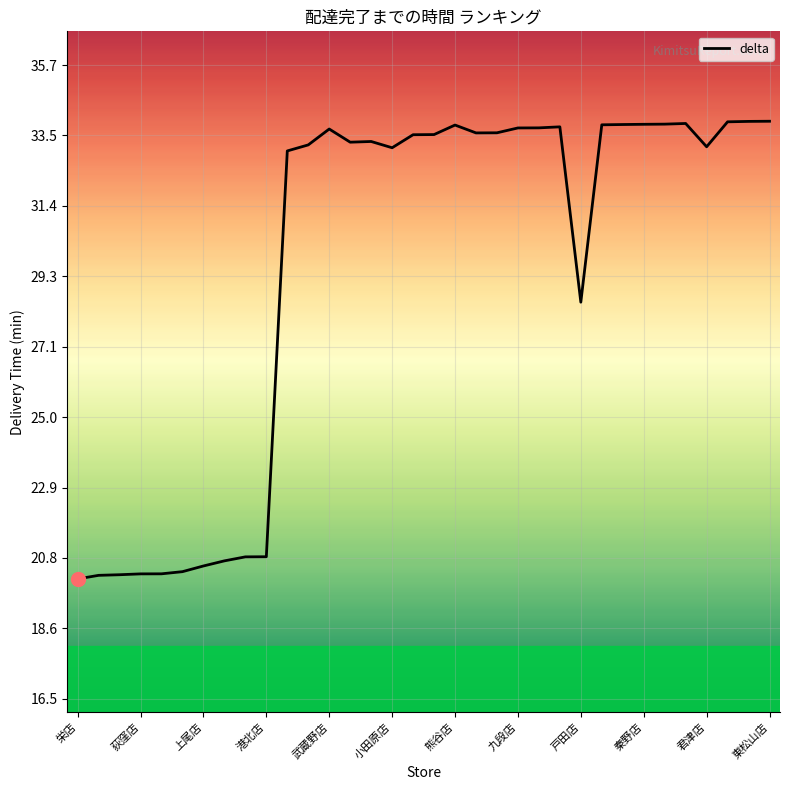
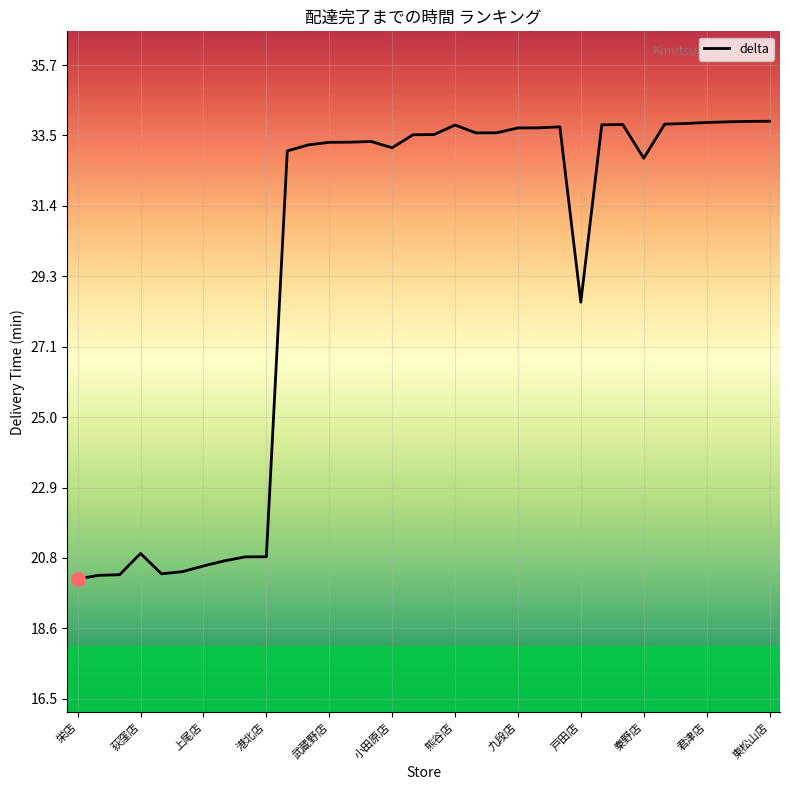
  {
    "delta": {
-     "荻窪店": 20.3,
+     "荻窪店": 20.9,
      "上尾店": 20.5,
      "港北店": 20.8,
-     "武蔵野店": 33.7,
+     "武蔵野店": 33.3,
      "小田原店": 33.2,
      "熊谷店": 33.8,
      "九段店": 33.8,
      "戸田店": 28.5,
-     "秦野店": 33.9,
-     "君津店": 33.2,
+     "秦野店": 32.8,
+     "君津店": 33.9,
      "東松山店": 34.0
    }
  }
